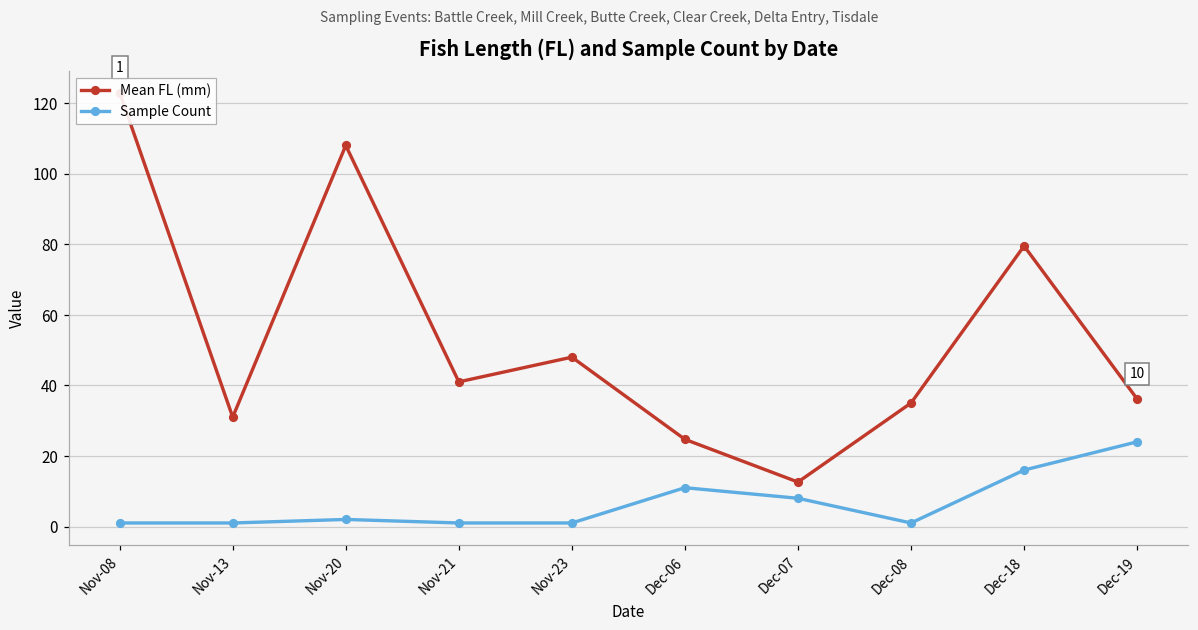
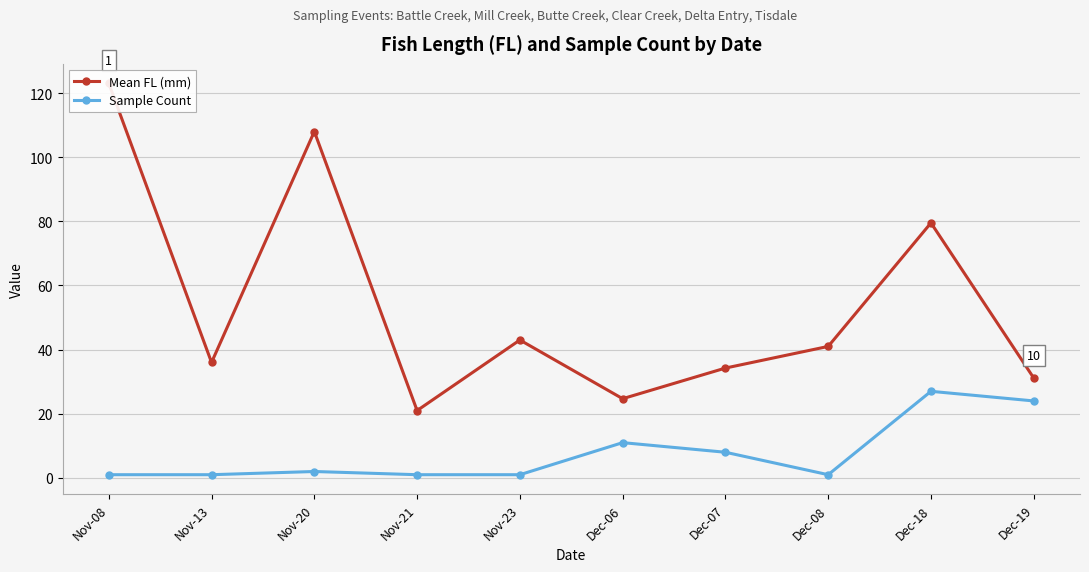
  {
    "Mean FL (mm)": {
-     "Nov-13": 31,
+     "Nov-13": 36,
      "Nov-20": 108,
-     "Nov-21": 41,
-     "Nov-23": 48,
+     "Nov-21": 21,
+     "Nov-23": 43,
      "Dec-06": 25,
-     "Dec-07": 13,
-     "Dec-08": 35,
+     "Dec-07": 34,
+     "Dec-08": 41,
      "Dec-18": 80,
-     "Dec-19": 36
+     "Dec-19": 31
    },
    "Sample Count": {
      "Nov-08": 1,
      "Nov-13": 1,
      "Nov-20": 2,
      "Nov-21": 1,
      "Nov-23": 1,
      "Dec-06": 11,
      "Dec-07": 8,
      "Dec-08": 1,
-     "Dec-18": 16,
+     "Dec-18": 27,
      "Dec-19": 24
    }
  }
